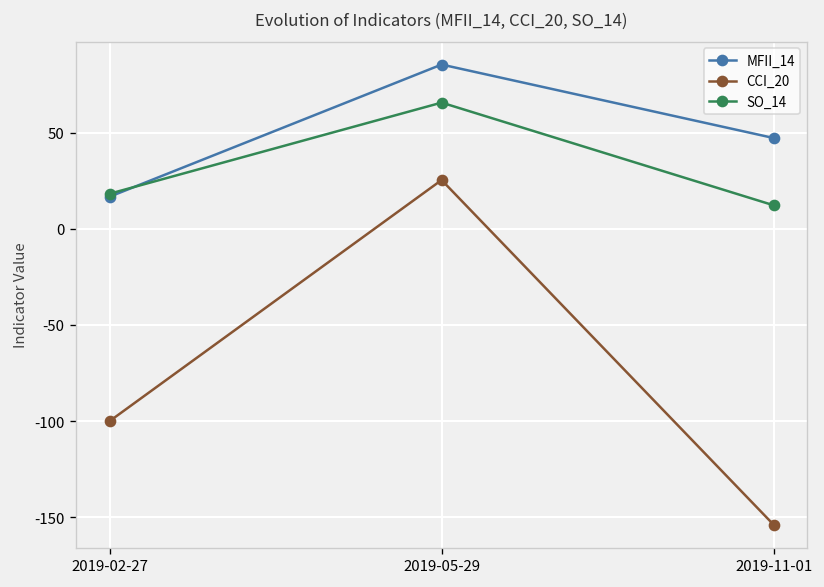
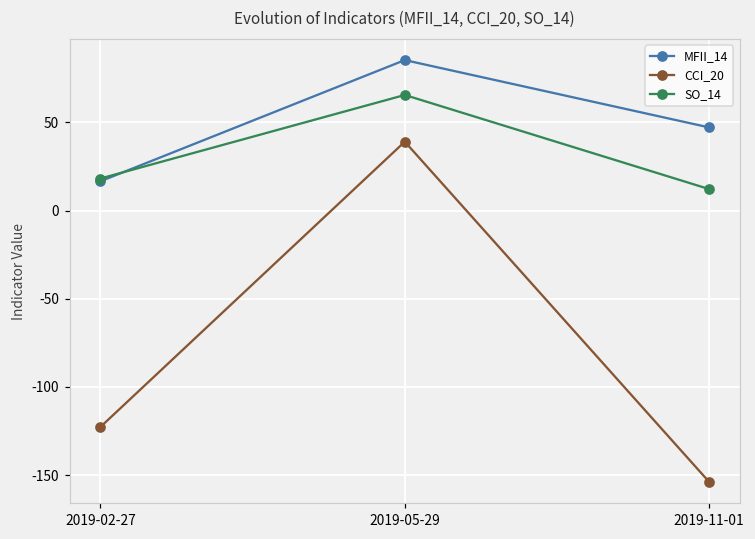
  {
    "MFII_14": {
      "2019-05-29": 85,
      "2019-11-01": 47
    },
    "CCI_20": {
-     "2019-02-27": -100,
-     "2019-05-29": 25,
+     "2019-02-27": -123,
+     "2019-05-29": 39,
      "2019-11-01": -154
    },
    "SO_14": {
      "2019-05-29": 66,
      "2019-11-01": 12
    }
  }
